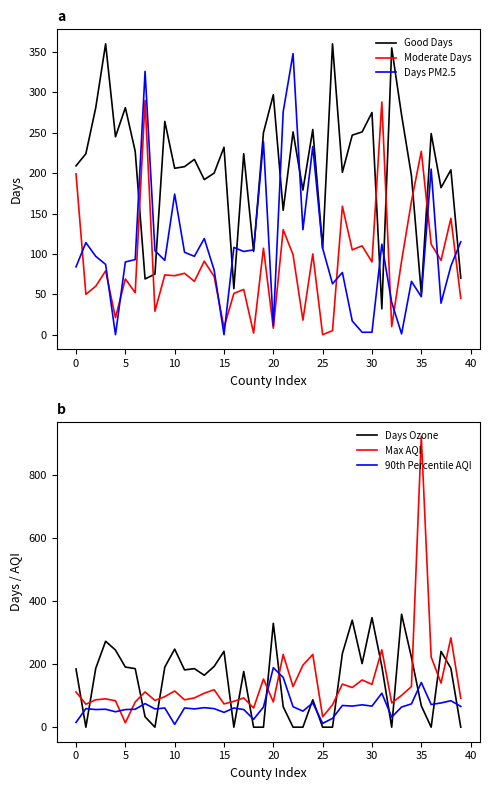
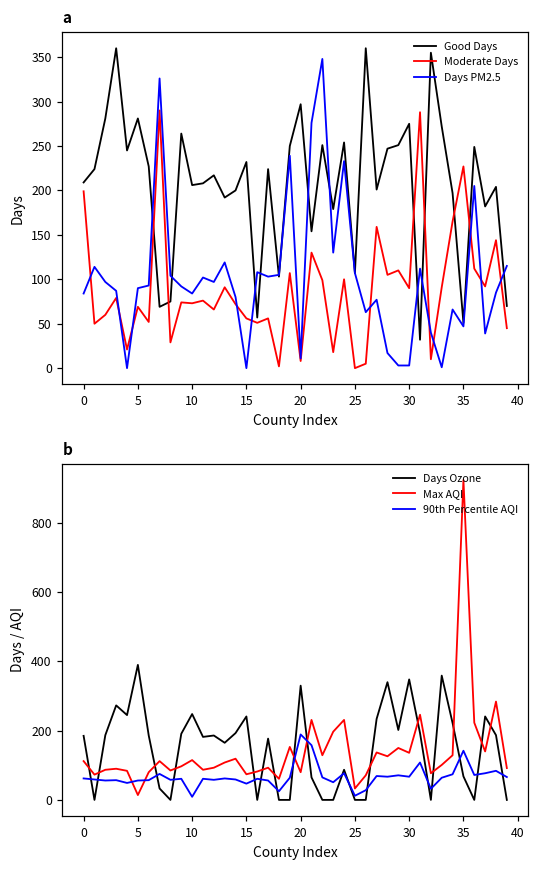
  {
    "a": {
      "Good Days": {
        "0": 210,
        "5": 280,
        "10": 210,
        "15": 230,
        "20": 300,
        "30": 280,
        "35": 50
      },
      "Moderate Days": {
        "0": 200,
        "5": 70,
        "10": 70,
-       "15": 10,
+       "15": 60,
        "25": 0,
        "30": 90,
        "35": 230
      },
      "Days PM2.5": {
        "0": 80,
        "5": 90,
-       "10": 170,
+       "10": 80,
        "15": 0,
        "30": 0,
        "35": 50
      }
    },
    "b": {
      "Days Ozone": {
        "0": 190,
-       "5": 190,
+       "5": 390,
        "10": 250,
        "15": 240,
        "20": 330,
        "25": 0,
        "30": 350,
        "35": 70
      },
      "Max AQI": {
        "0": 110,
        "5": 10,
        "10": 120,
        "15": 70,
        "20": 80,
        "25": 30,
        "30": 140,
        "35": 920
      },
      "90th Percentile AQI": {
-       "0": 20,
+       "0": 60,
        "5": 60,
        "10": 10,
        "15": 50,
        "20": 190,
        "25": 10,
        "30": 70,
        "35": 140
      }
    }
  }
